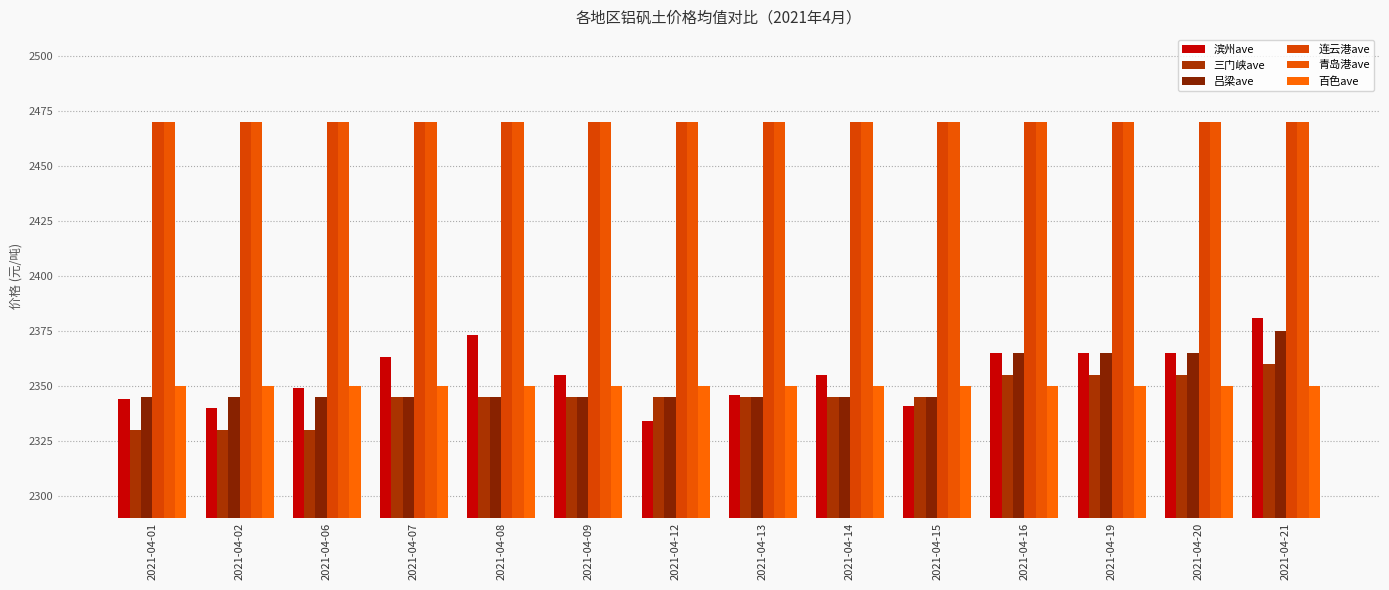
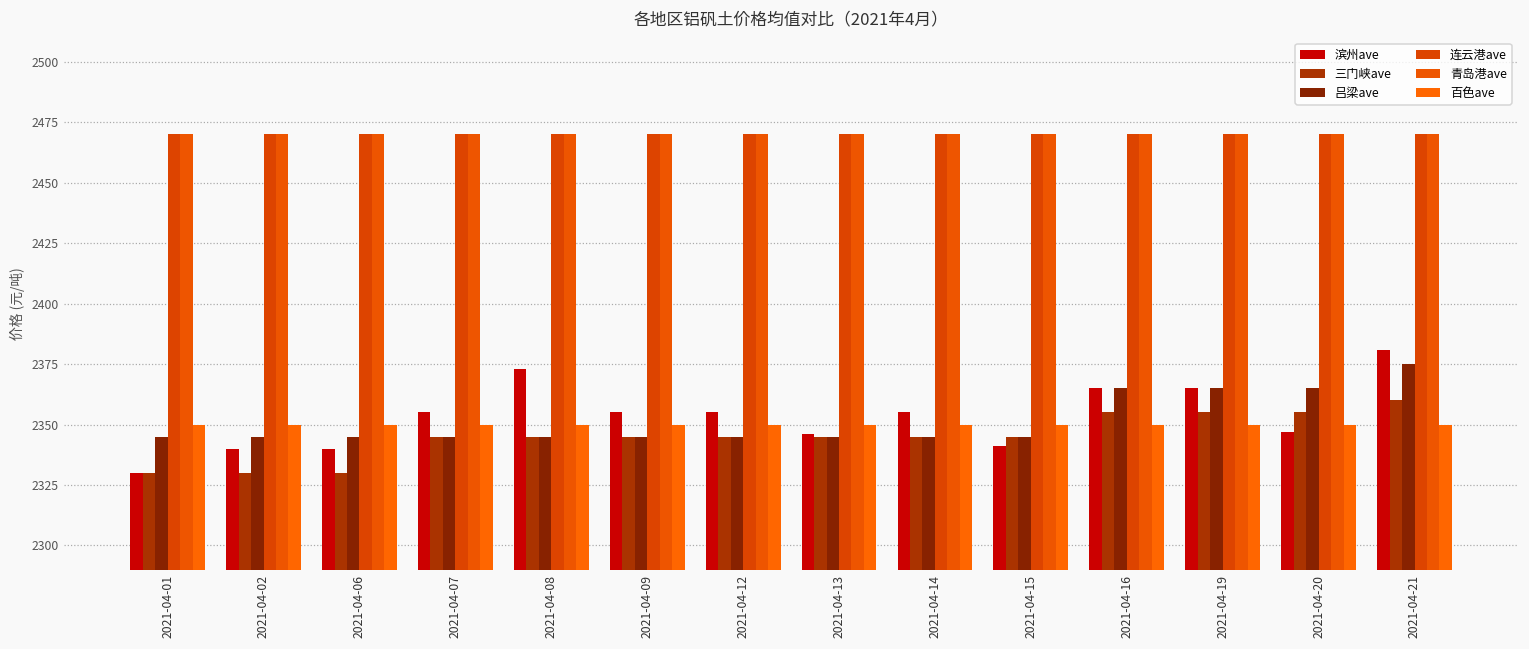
  {
    "滨州ave": {
-     "2021-04-01": 2344,
+     "2021-04-01": 2330,
      "2021-04-02": 2340,
-     "2021-04-06": 2349,
-     "2021-04-07": 2363,
+     "2021-04-06": 2340,
+     "2021-04-07": 2355,
      "2021-04-08": 2373,
      "2021-04-09": 2355,
-     "2021-04-12": 2334,
+     "2021-04-12": 2355,
      "2021-04-13": 2346,
      "2021-04-14": 2355,
      "2021-04-15": 2341,
      "2021-04-16": 2365,
      "2021-04-19": 2365,
-     "2021-04-20": 2365,
+     "2021-04-20": 2347,
      "2021-04-21": 2381
    }
  }
